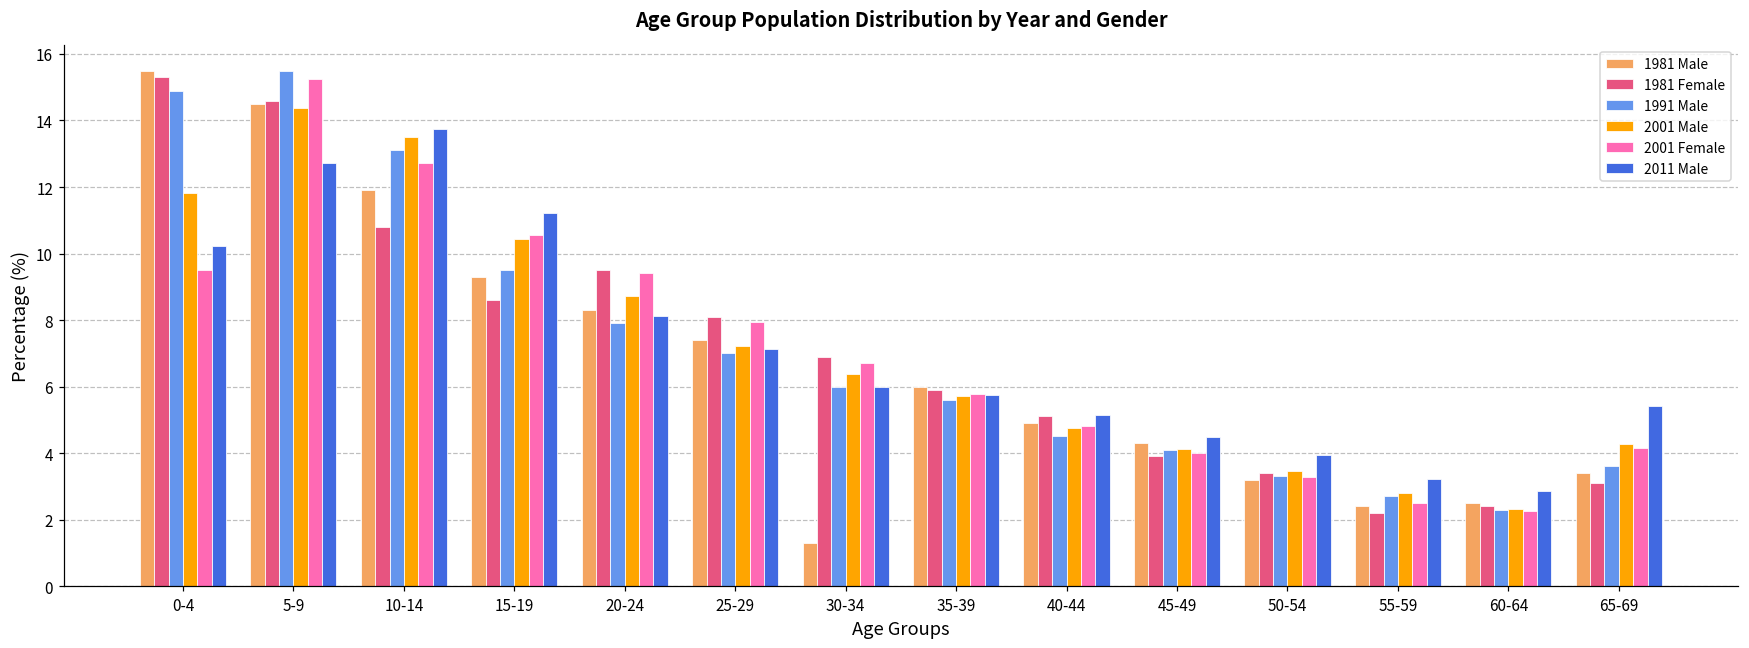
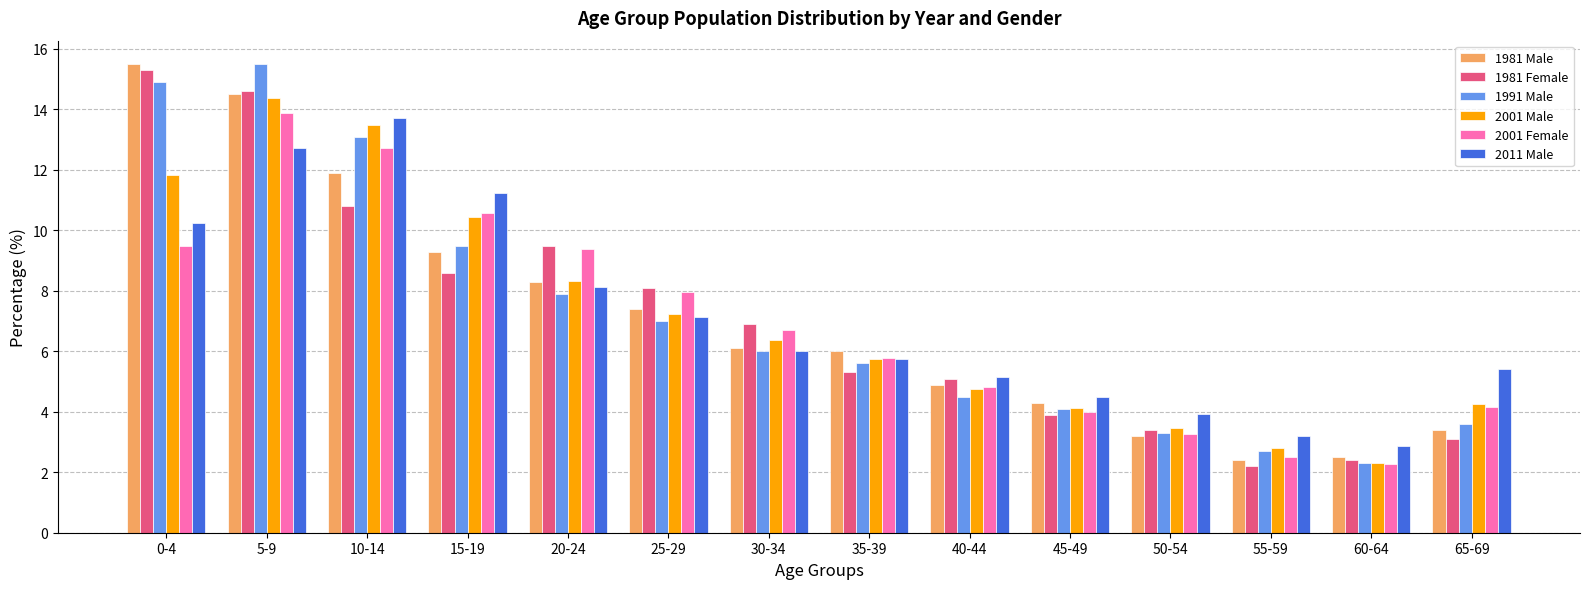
  {
    "1981 Male": {
      "0-4": 15.5,
      "5-9": 14.5,
      "10-14": 11.9,
      "15-19": 9.3,
      "20-24": 8.3,
      "25-29": 7.4,
-     "30-34": 1.3,
+     "30-34": 6.1,
      "35-39": 6.0,
      "40-44": 4.9,
      "45-49": 4.3,
      "50-54": 3.2,
      "55-59": 2.4,
      "60-64": 2.5,
      "65-69": 3.4
    },
    "1981 Female": {
      "0-4": 15.3,
      "5-9": 14.6,
      "10-14": 10.8,
      "15-19": 8.6,
      "20-24": 9.5,
      "25-29": 8.1,
      "30-34": 6.9,
-     "35-39": 5.9,
+     "35-39": 5.3,
      "40-44": 5.1,
      "45-49": 3.9,
      "50-54": 3.4,
      "55-59": 2.2,
      "60-64": 2.4,
      "65-69": 3.1
    },
    "2001 Male": {
      "0-4": 11.8,
      "5-9": 14.4,
      "10-14": 13.5,
      "15-19": 10.4,
-     "20-24": 8.7,
+     "20-24": 8.3,
      "25-29": 7.2,
      "30-34": 6.4,
      "35-39": 5.7,
      "40-44": 4.8,
      "45-49": 4.1,
      "50-54": 3.5,
      "55-59": 2.8,
      "60-64": 2.3,
      "65-69": 4.3
    },
    "2001 Female": {
      "0-4": 9.5,
-     "5-9": 15.2,
+     "5-9": 13.9,
      "10-14": 12.7,
      "15-19": 10.6,
      "20-24": 9.4,
      "25-29": 8.0,
      "30-34": 6.7,
      "35-39": 5.8,
      "40-44": 4.8,
      "45-49": 4.0,
      "50-54": 3.3,
      "55-59": 2.5,
      "60-64": 2.3,
      "65-69": 4.2
    }
  }
